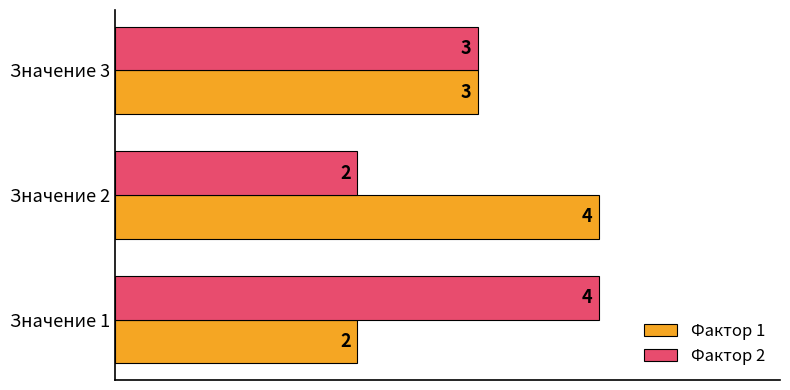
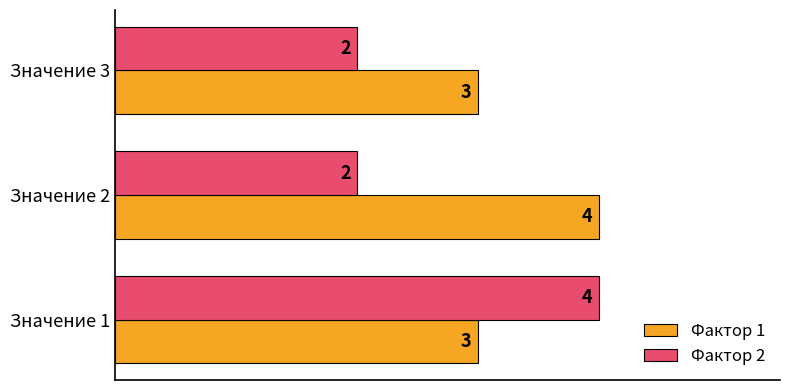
  {
    "Фактор 1": {
      "Значение 3": 3,
      "Значение 2": 4,
-     "Значение 1": 2
+     "Значение 1": 3
    },
    "Фактор 2": {
-     "Значение 3": 3,
+     "Значение 3": 2,
      "Значение 2": 2,
      "Значение 1": 4
    }
  }
